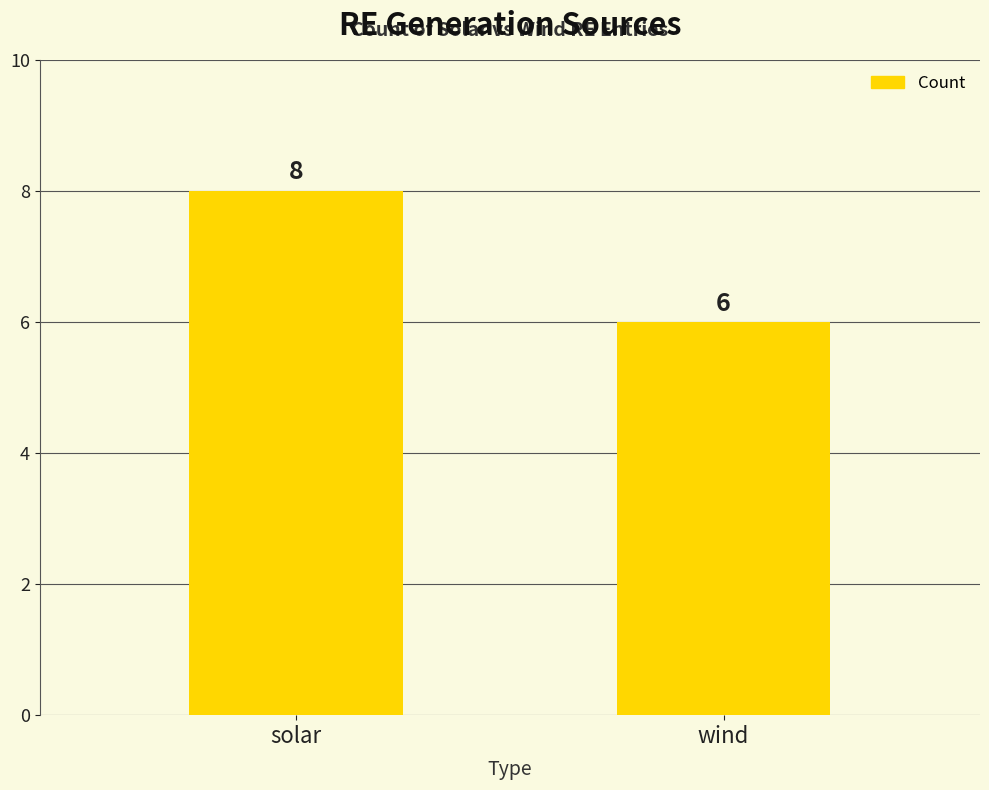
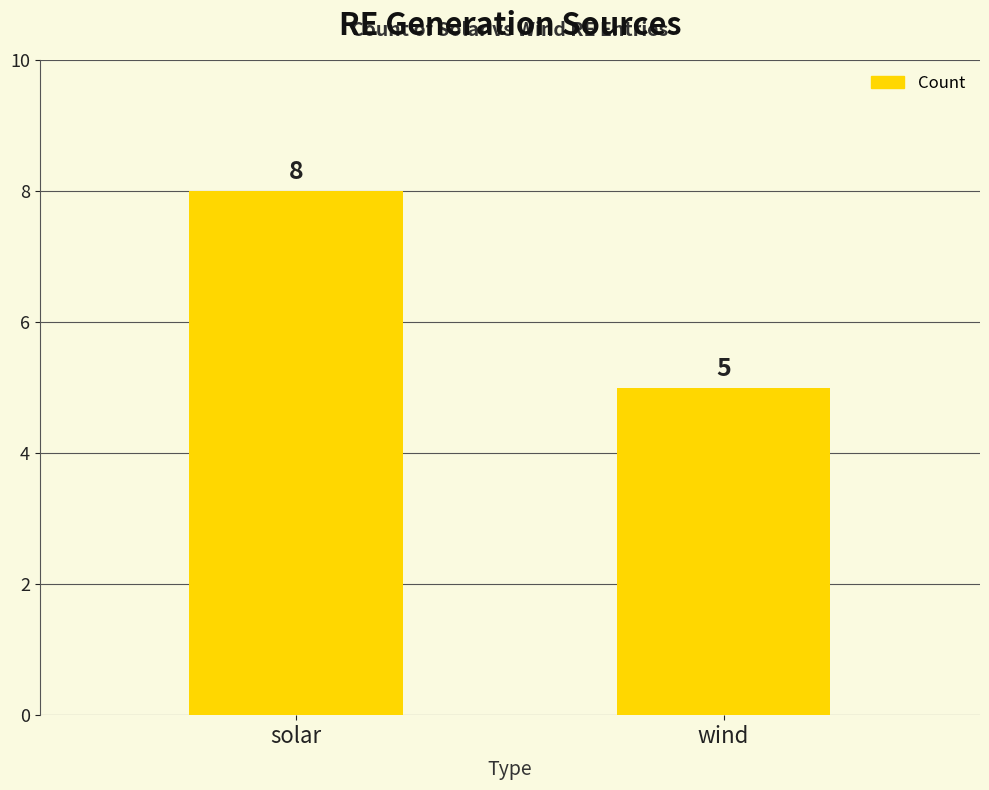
  {
    "solar": 8,
-   "wind": 6
+   "wind": 5
  }
